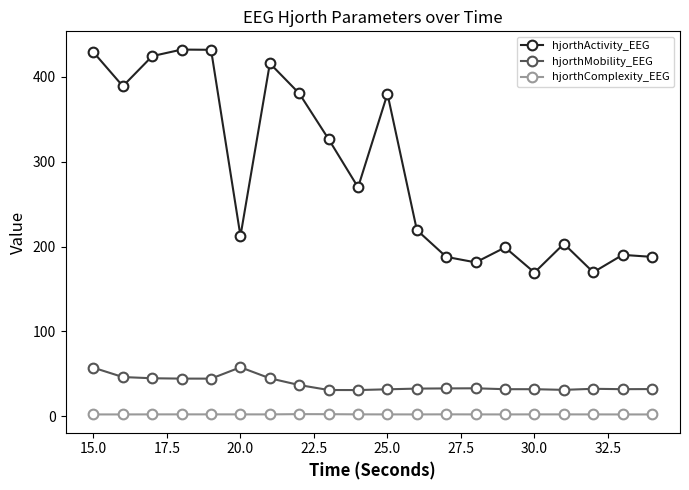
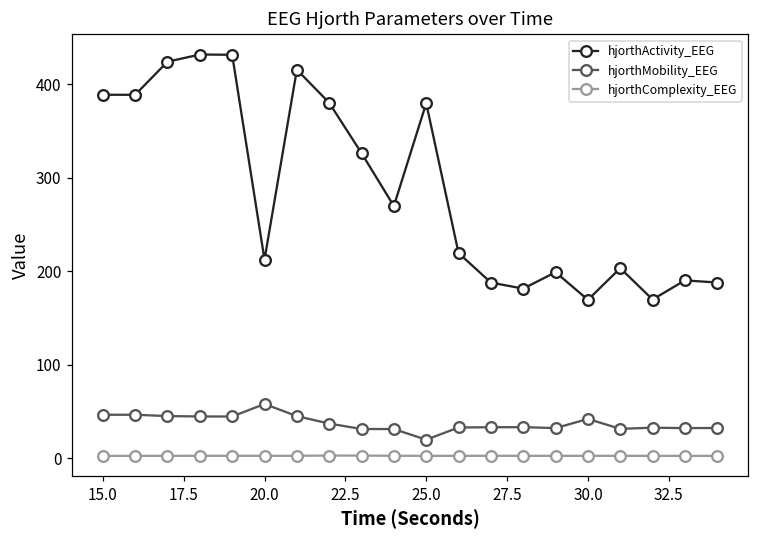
  {
    "hjorthActivity_EEG": {
-     "15.0": 430,
+     "15.0": 390,
      "20.0": 210,
      "25.0": 380,
      "30.0": 170
    },
    "hjorthMobility_EEG": {
-     "15.0": 60,
+     "15.0": 50,
      "20.0": 60,
-     "25.0": 30,
-     "30.0": 30
+     "25.0": 20,
+     "30.0": 40
    },
    "hjorthComplexity_EEG": {
      "15.0": 0,
      "20.0": 0,
      "25.0": 0,
      "30.0": 0
    }
  }
